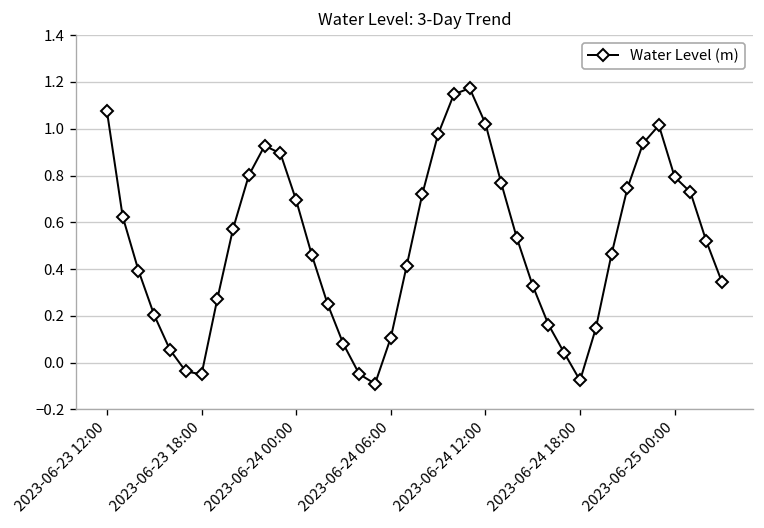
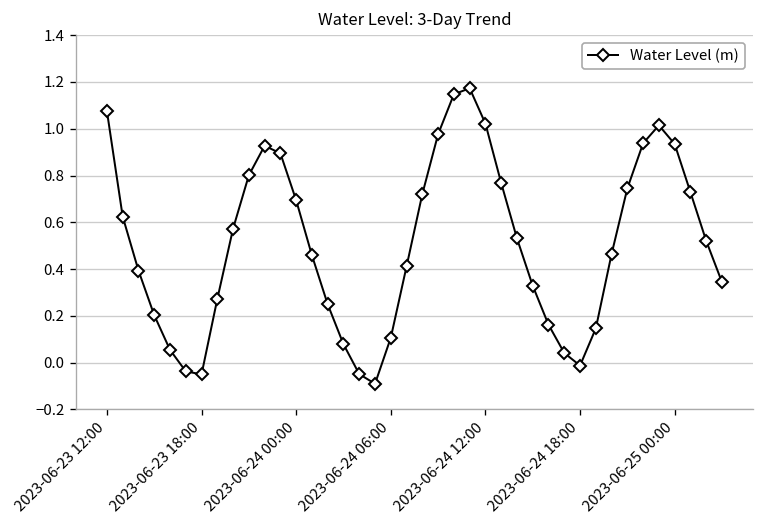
  {
    "2023-06-23 12:00": 1.08,
    "2023-06-23 18:00": -0.05,
    "2023-06-24 00:00": 0.69,
    "2023-06-24 06:00": 0.11,
    "2023-06-24 12:00": 1.02,
-   "2023-06-24 18:00": -0.08,
-   "2023-06-25 00:00": 0.79
+   "2023-06-24 18:00": -0.01,
+   "2023-06-25 00:00": 0.93
  }
